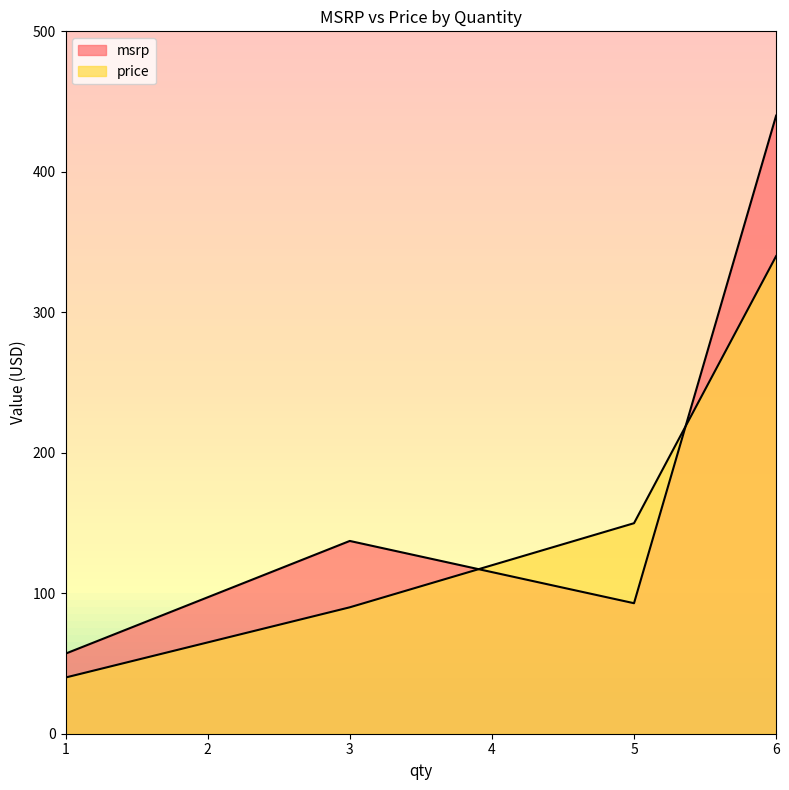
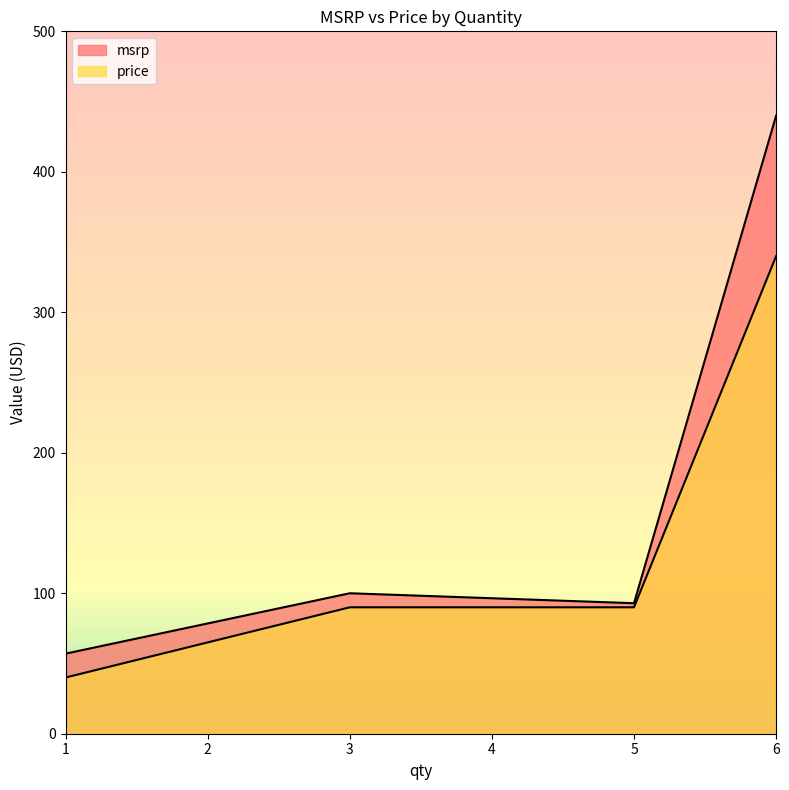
  {
    "msrp": {
      "1": 57,
-     "3": 137,
+     "3": 100,
      "5": 93,
      "6": 440
    },
    "price": {
      "1": 40,
      "3": 90,
-     "5": 150,
+     "5": 90,
      "6": 340
    }
  }
